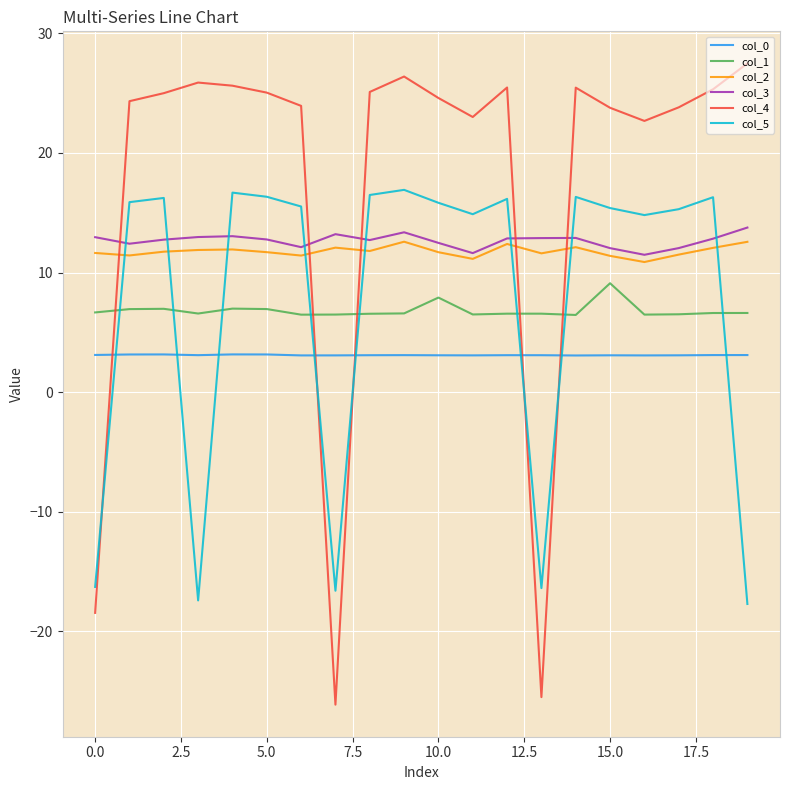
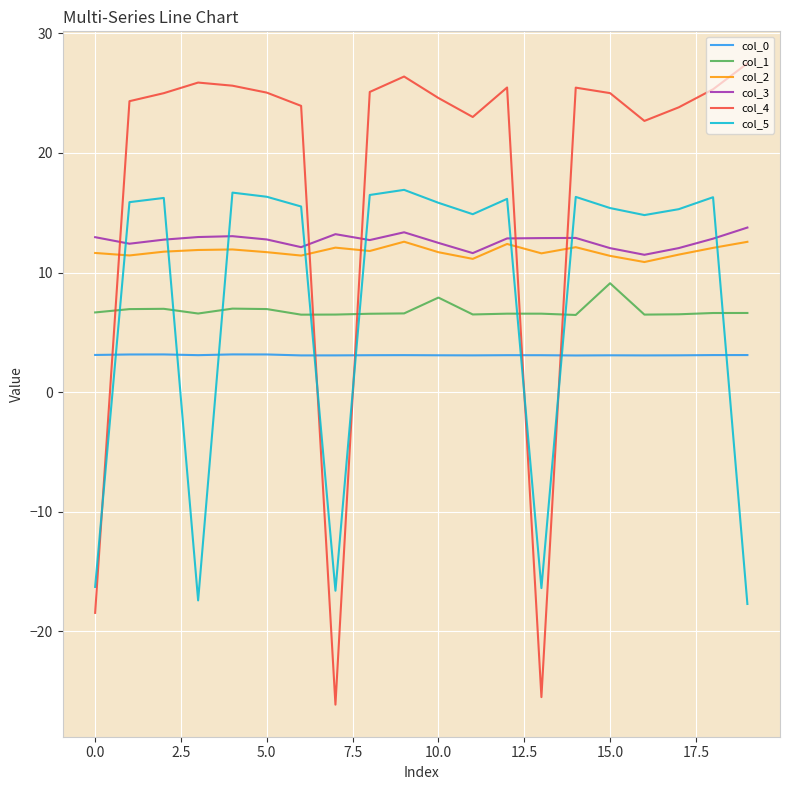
  {
    "col_1": {
      "0.0": 6.7,
      "5.0": 6.9,
      "10.0": 7.9,
      "15.0": 9.1
    },
    "col_2": {
      "0.0": 11.6,
      "5.0": 11.7,
      "10.0": 11.7,
      "15.0": 11.4
    },
    "col_3": {
      "0.0": 13.0,
      "5.0": 12.8,
      "10.0": 12.5,
      "15.0": 12.0
    },
    "col_4": {
      "0.0": -18.5,
      "5.0": 25.0,
      "10.0": 24.6,
-     "15.0": 23.8
+     "15.0": 25.0
    }
  }
